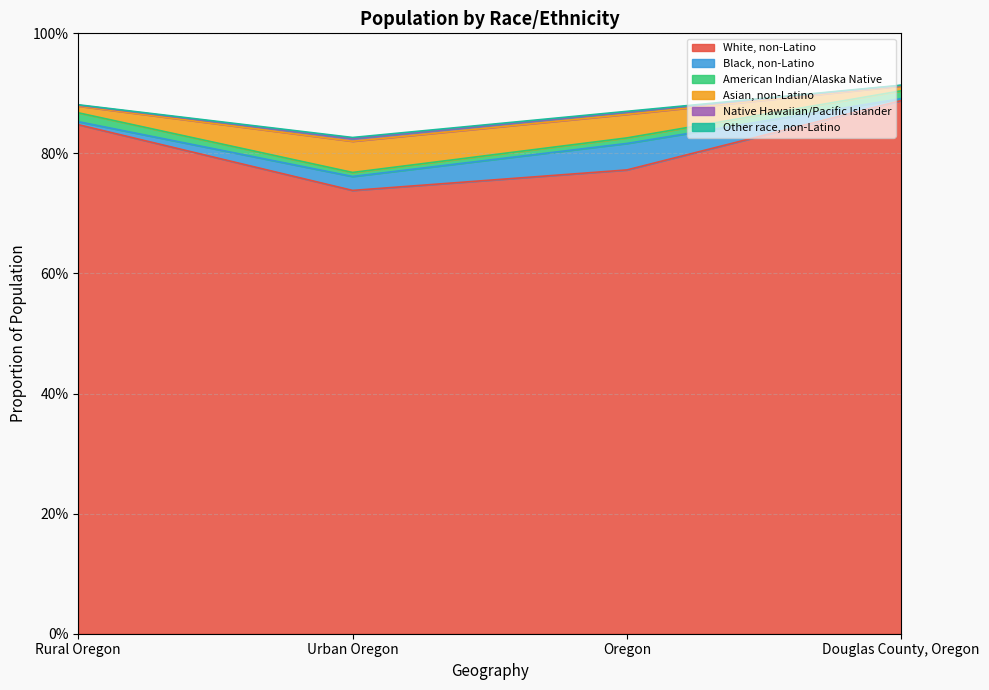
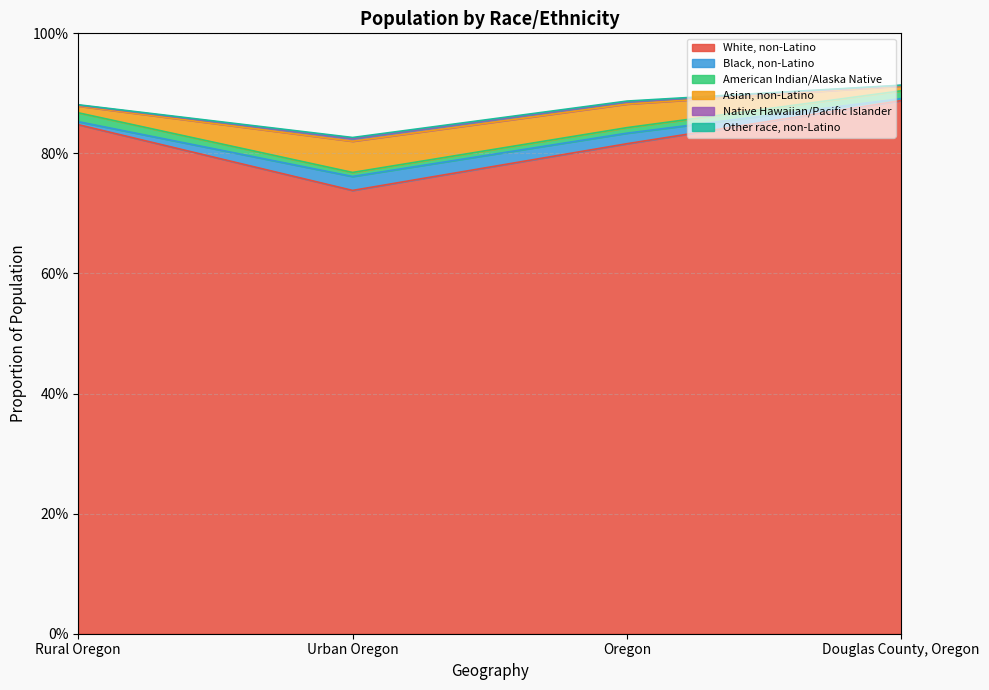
  {
    "White, non-Latino": {
      "Rural Oregon": "85%",
      "Urban Oregon": "74%",
-     "Oregon": "77%"
+     "Oregon": "82%"
    },
    "Black, non-Latino": {
      "Rural Oregon": "1%",
      "Urban Oregon": "2%",
-     "Oregon": "4%"
+     "Oregon": "2%"
    },
    "Asian, non-Latino": {
      "Urban Oregon": "5%"
    }
  }
